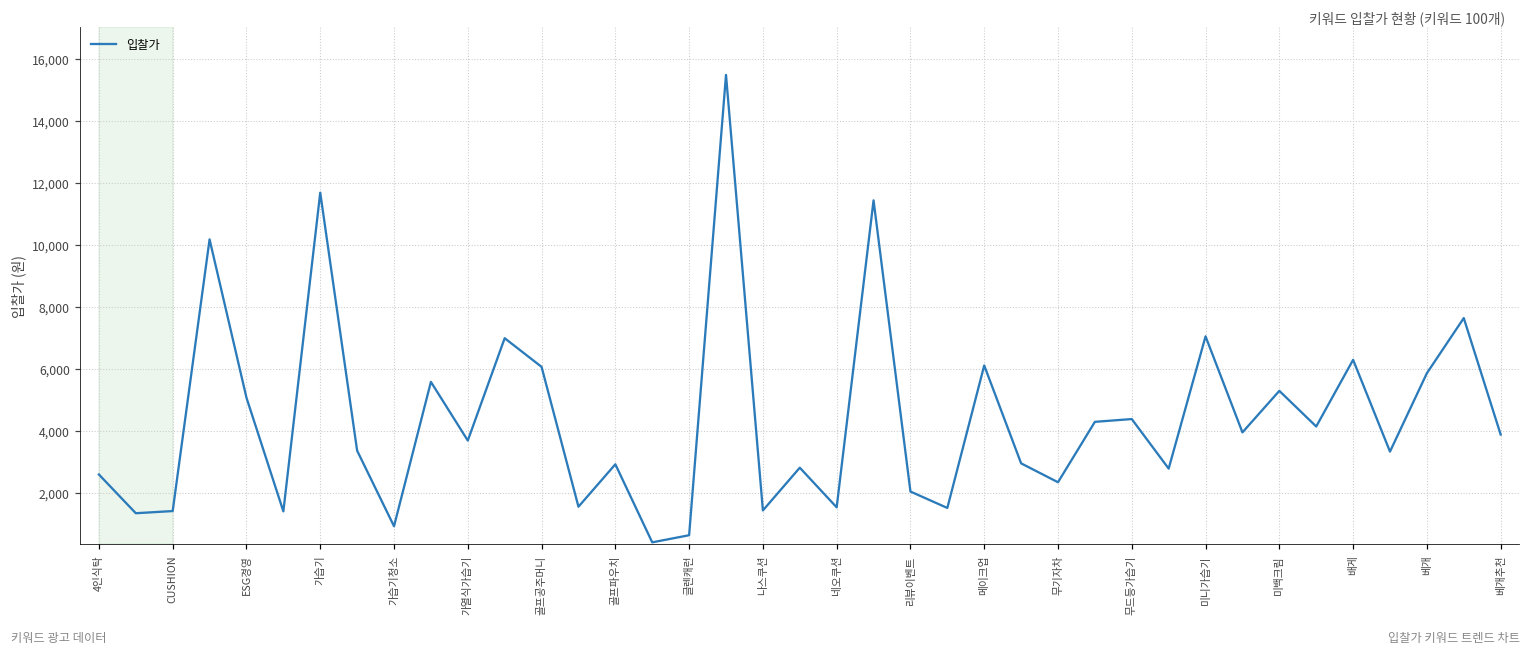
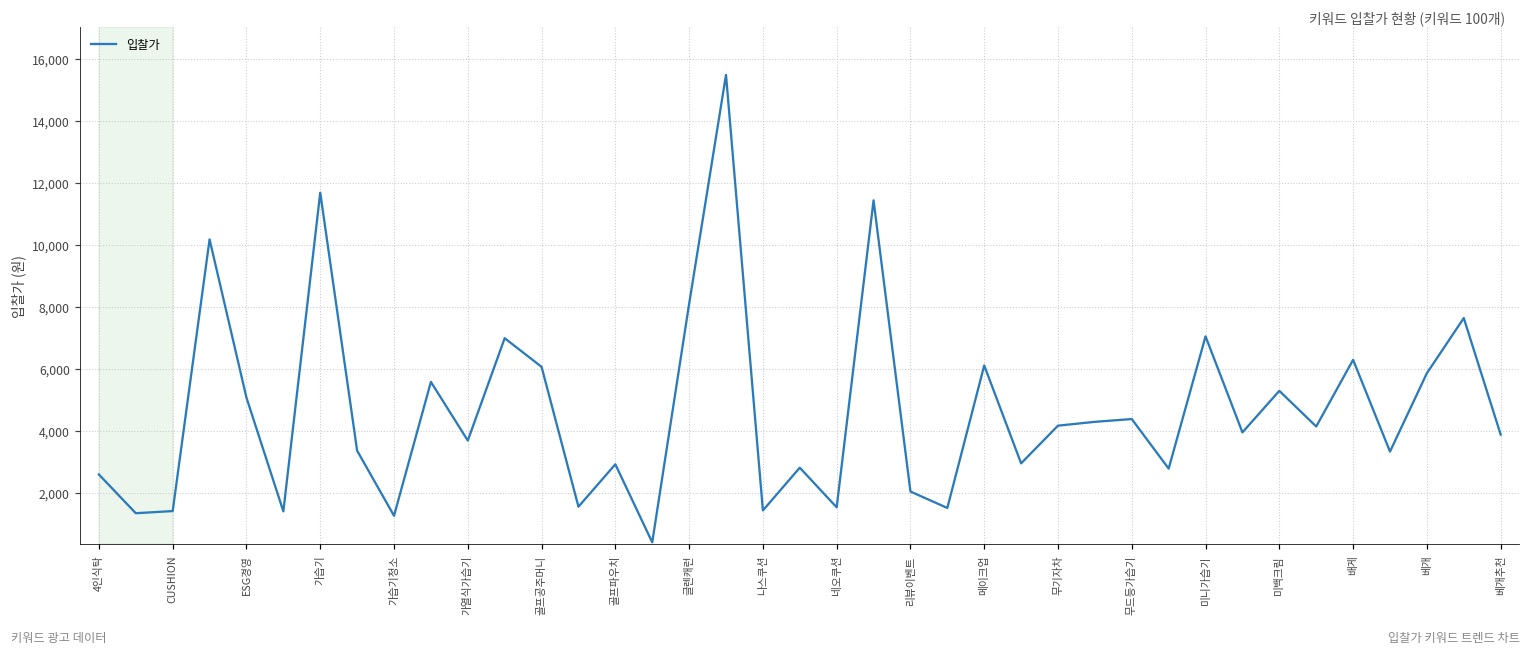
  {
    "4인식탁": "2,600",
    "CUSHION": "1,400",
    "ESG경영": "5,100",
    "가습기": "11,700",
-   "가습기청소": "900",
+   "가습기청소": "1,300",
    "가열식가습기": "3,700",
    "골프공주머니": "6,100",
    "골프파우치": "2,900",
-   "글렌캐런": "600",
+   "글렌캐런": "8,100",
    "나스쿠션": "1,400",
    "네오쿠션": "1,500",
    "리뷰이벤트": "2,000",
    "메이크업": "6,100",
-   "무기자차": "2,300",
+   "무기자차": "4,200",
    "무드등가습기": "4,400",
    "미니가습기": "7,100",
    "미백크림": "5,300",
    "배게": "6,300",
    "베개": "5,900",
    "베개추천": "3,900"
  }
